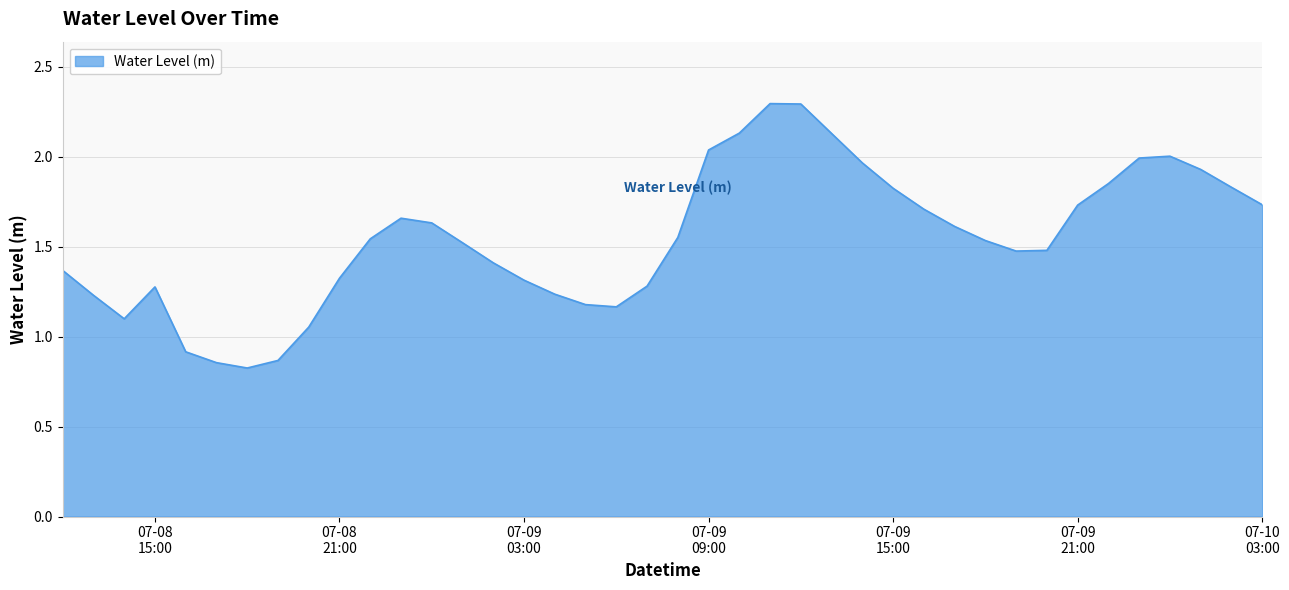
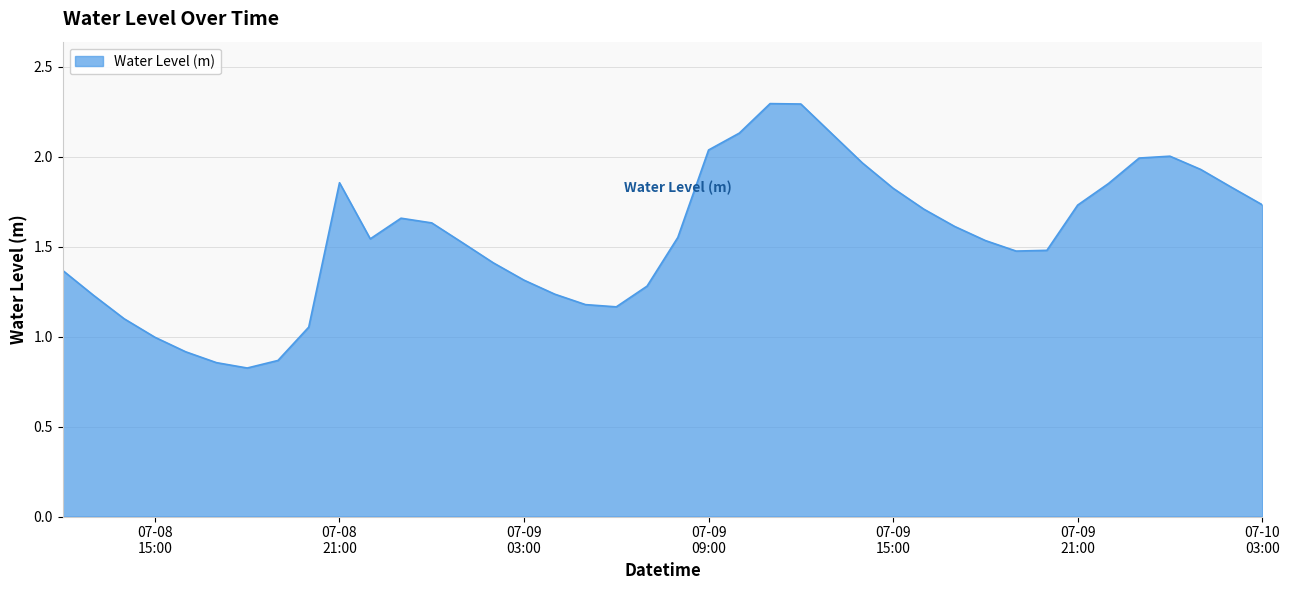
  {
-   "07-08 15:00": 1.28,
-   "07-08 21:00": 1.33,
+   "07-08 15:00": 1.00,
+   "07-08 21:00": 1.86,
    "07-09 03:00": 1.31,
    "07-09 09:00": 2.04,
    "07-09 15:00": 1.83,
    "07-09 21:00": 1.73,
    "07-10 03:00": 1.73
  }
